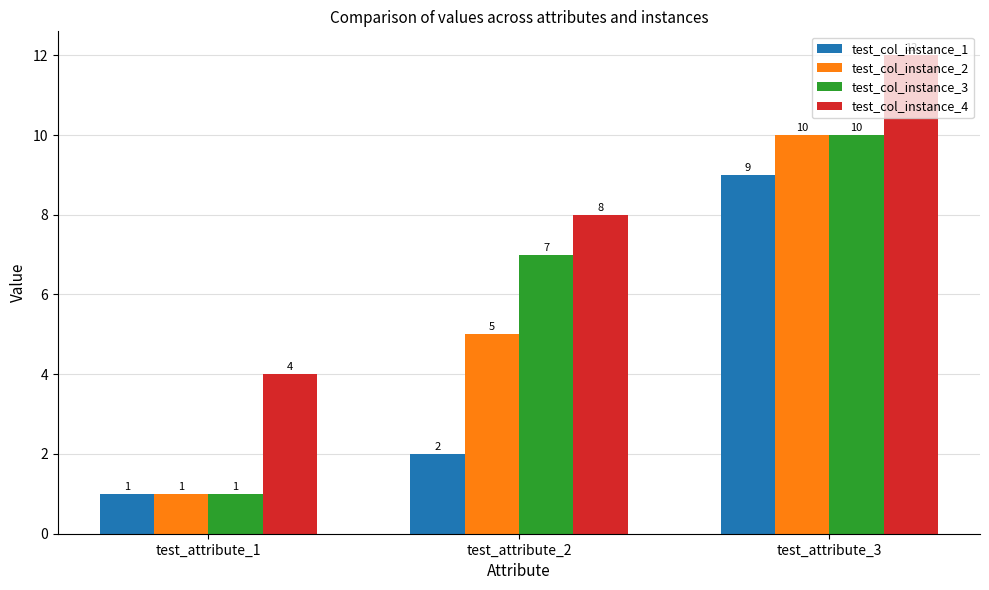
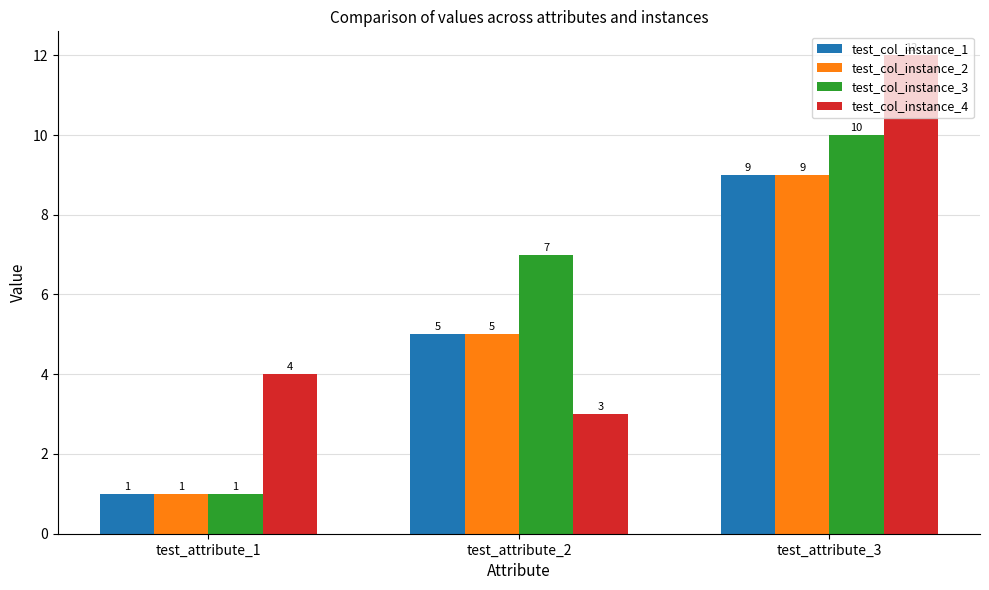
  {
    "test_col_instance_1": {
      "test_attribute_1": 1,
-     "test_attribute_2": 2,
+     "test_attribute_2": 5,
      "test_attribute_3": 9
    },
    "test_col_instance_2": {
      "test_attribute_1": 1,
      "test_attribute_2": 5,
-     "test_attribute_3": 10
+     "test_attribute_3": 9
    },
    "test_col_instance_3": {
      "test_attribute_1": 1,
      "test_attribute_2": 7,
      "test_attribute_3": 10
    },
    "test_col_instance_4": {
      "test_attribute_1": 4,
-     "test_attribute_2": 8
+     "test_attribute_2": 3
    }
  }
